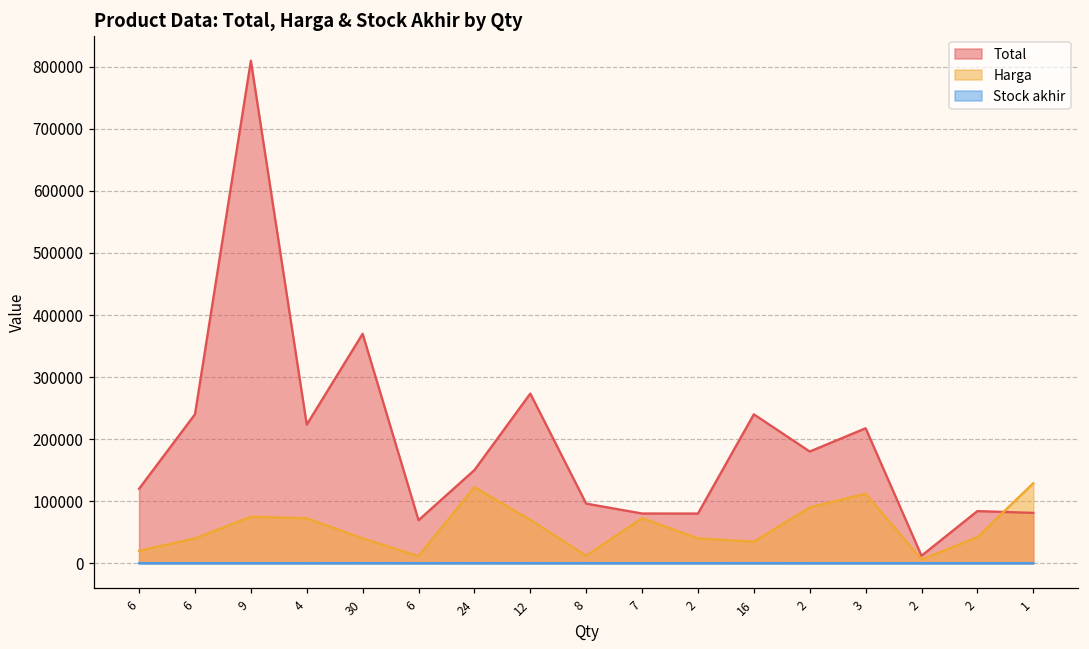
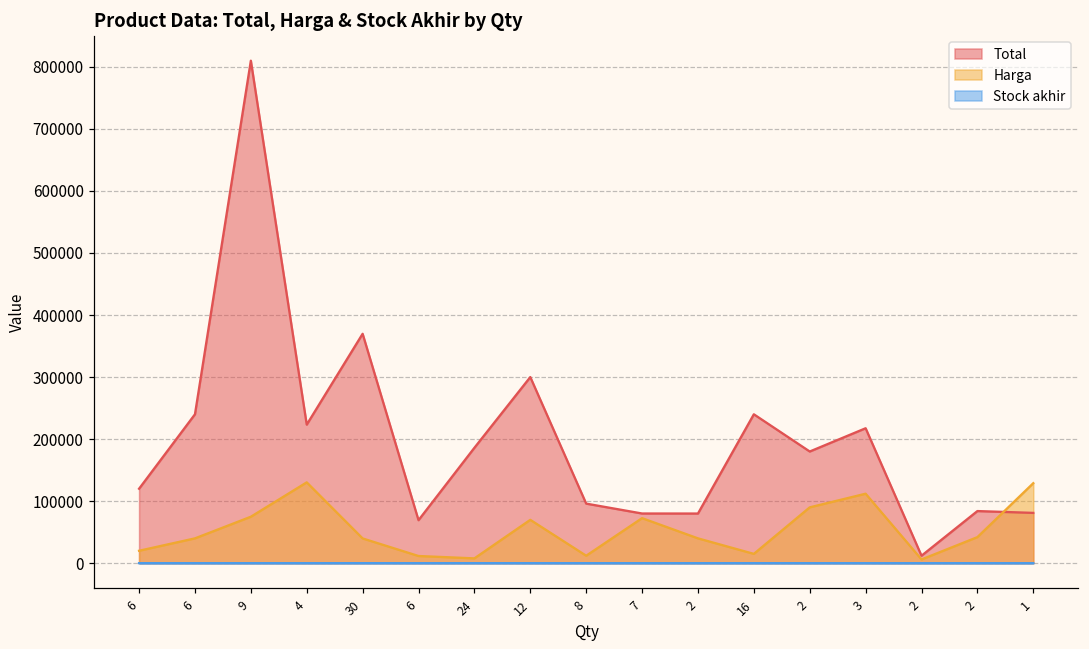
  {
    "Total": {
      "9": 810000,
      "4": 220000,
      "30": 370000,
-     "24": 150000,
-     "12": 270000,
+     "24": 190000,
+     "12": 300000,
      "8": 100000,
      "7": 80000,
      "16": 240000,
      "3": 220000,
      "1": 80000
    },
    "Harga": {
      "9": 70000,
-     "4": 70000,
+     "4": 130000,
      "30": 40000,
-     "24": 120000,
+     "24": 10000,
      "12": 70000,
      "8": 10000,
      "7": 70000,
-     "16": 30000,
+     "16": 20000,
      "3": 110000,
      "1": 130000
    },
    "Stock akhir": {
      "9": 0,
      "4": 0,
      "30": 0,
      "24": 0,
      "12": 0,
      "8": 0,
      "7": 0,
      "16": 0,
      "3": 0,
      "1": 0
    }
  }
